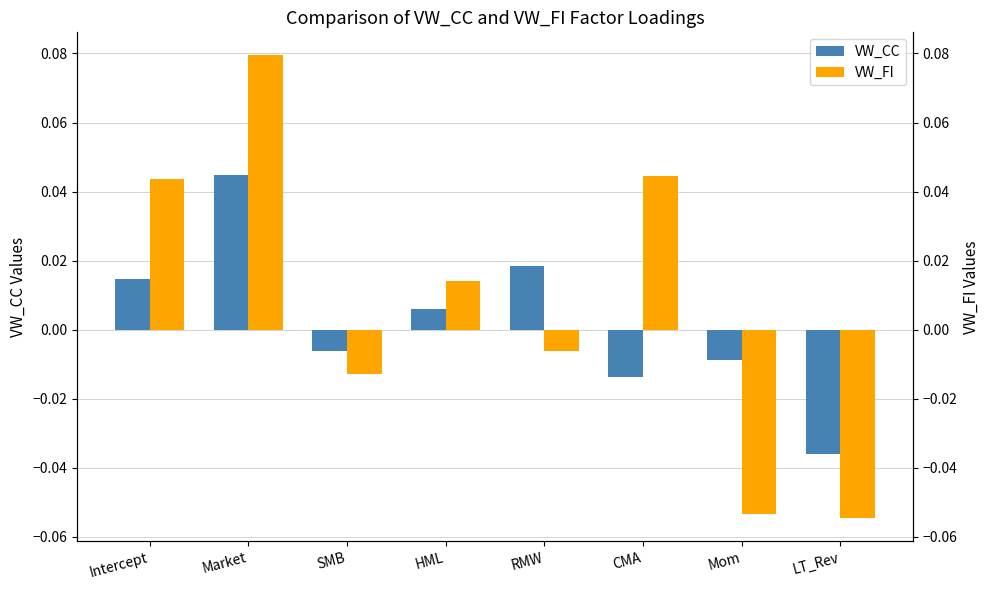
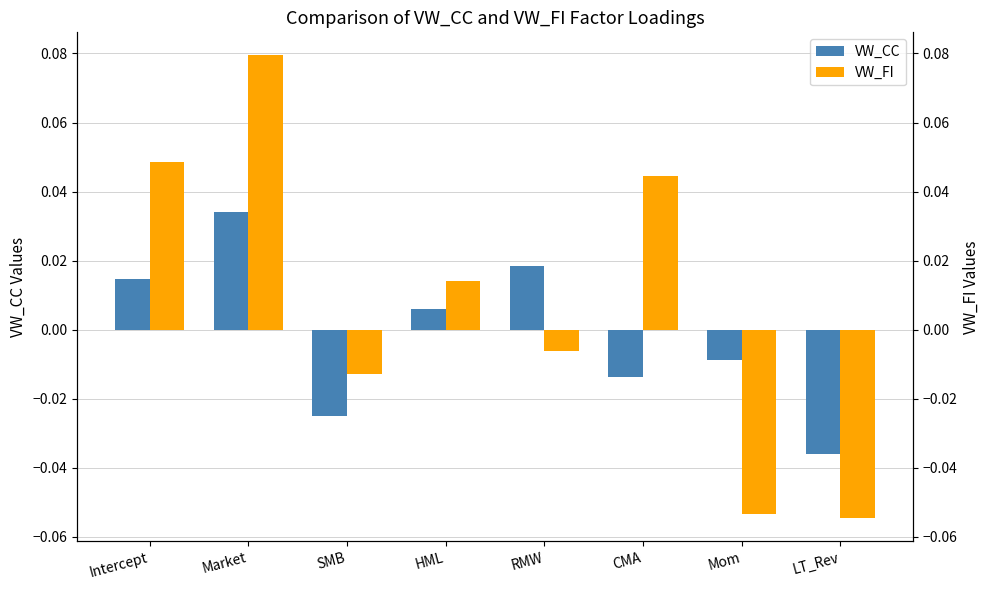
  {
    "VW_CC": {
      "Intercept": 0.015,
-     "Market": 0.045,
-     "SMB": -0.006,
+     "Market": 0.034,
+     "SMB": -0.025,
      "HML": 0.006,
      "RMW": 0.019,
      "CMA": -0.014,
      "Mom": -0.009,
      "LT_Rev": -0.036
    },
    "VW_FI": {
-     "Intercept": 0.044,
+     "Intercept": 0.048,
      "Market": 0.079,
      "SMB": -0.013,
      "HML": 0.014,
      "RMW": -0.006,
      "CMA": 0.045,
      "Mom": -0.054,
      "LT_Rev": -0.055
    }
  }
